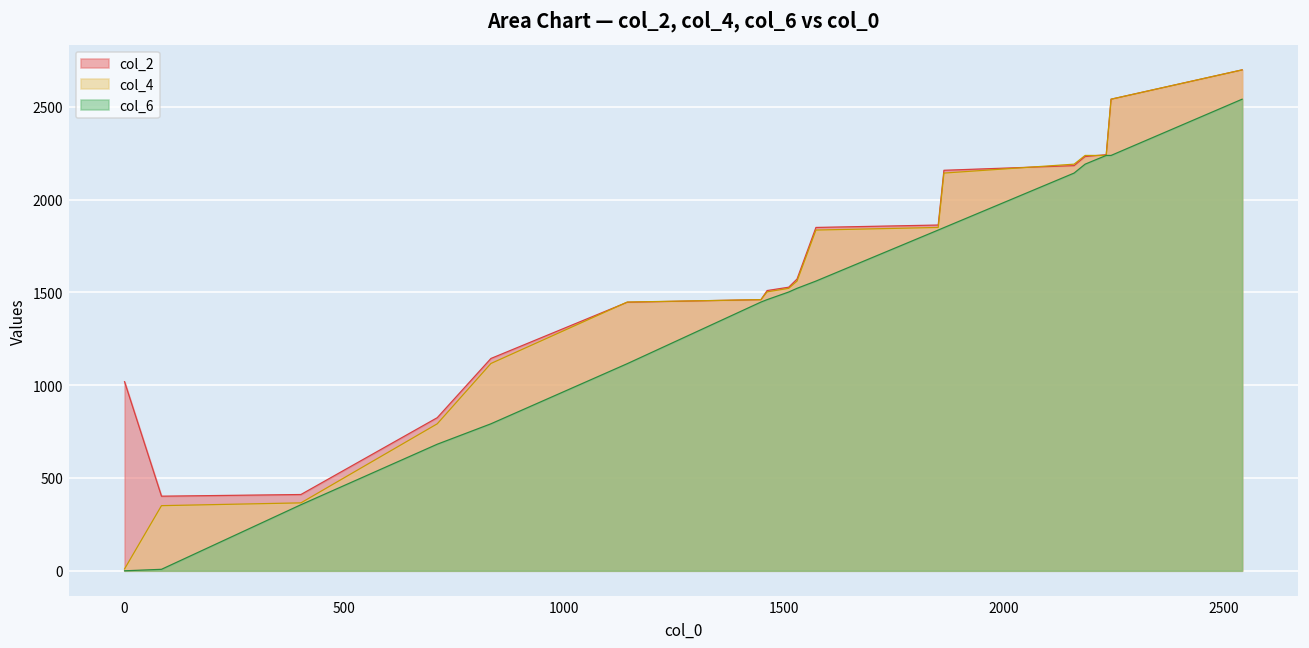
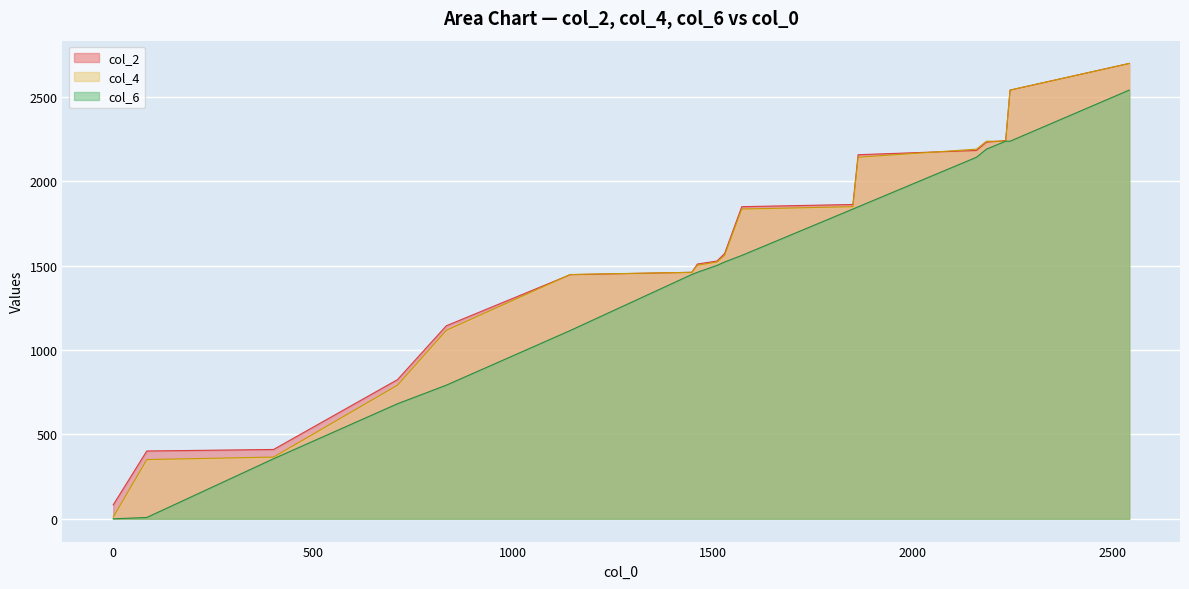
  {
    "col_2": {
-     "0": 1020
+     "0": 80
    }
  }
